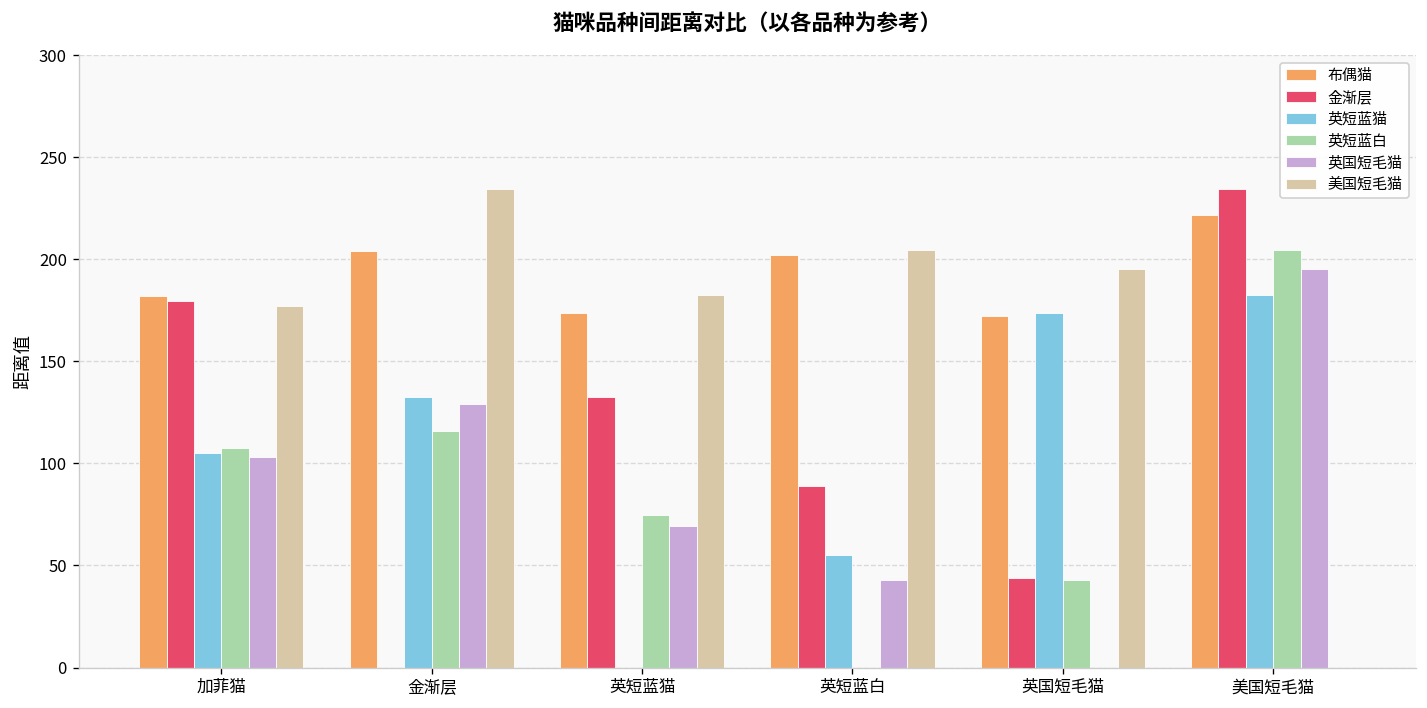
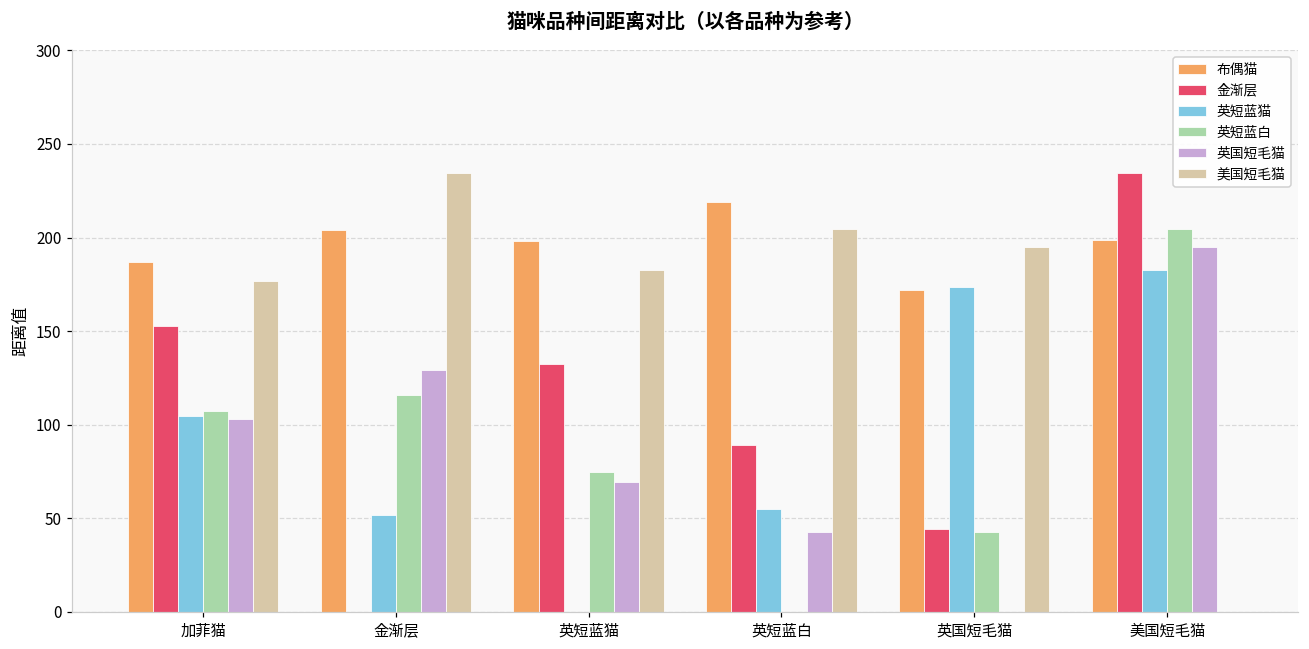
  {
    "布偶猫": {
-     "加菲猫": 182,
+     "加菲猫": 187,
      "金渐层": 204,
-     "英短蓝猫": 174,
-     "英短蓝白": 202,
+     "英短蓝猫": 198,
+     "英短蓝白": 219,
      "英国短毛猫": 172,
-     "美国短毛猫": 221
+     "美国短毛猫": 199
    },
    "金渐层": {
-     "加菲猫": 179,
+     "加菲猫": 153,
      "金渐层": 0,
      "英短蓝猫": 132,
      "英短蓝白": 89,
      "英国短毛猫": 44,
      "美国短毛猫": 234
    },
    "英短蓝猫": {
      "加菲猫": 105,
-     "金渐层": 132,
+     "金渐层": 52,
      "英短蓝猫": 0,
      "英短蓝白": 55,
      "英国短毛猫": 173,
      "美国短毛猫": 183
    }
  }
